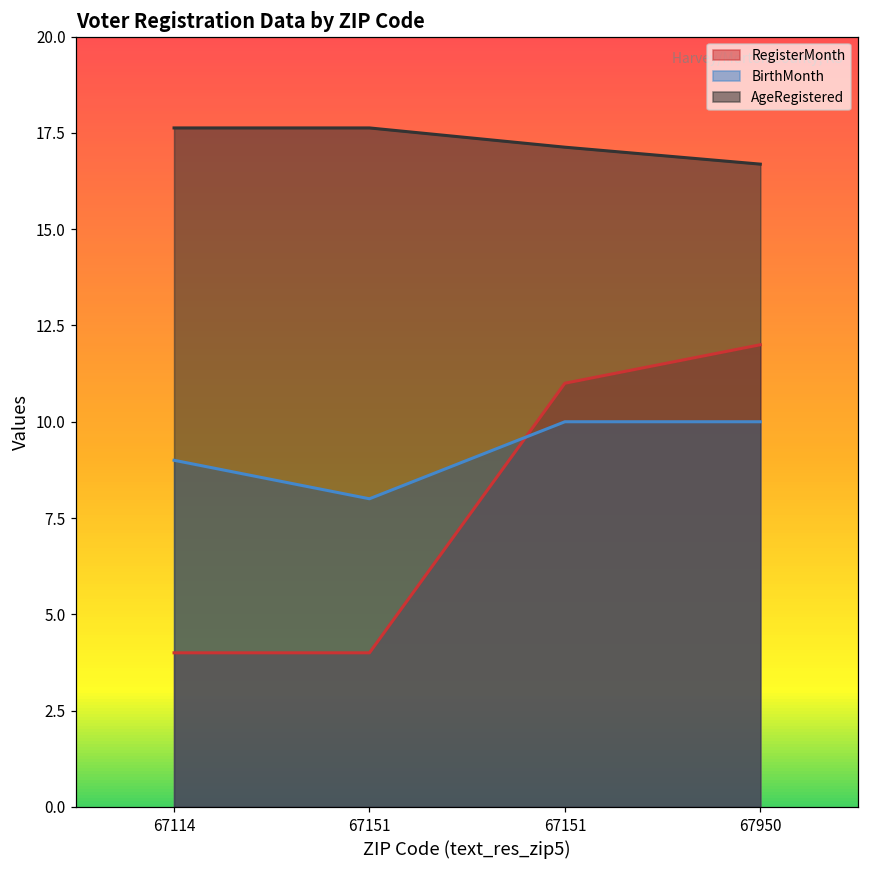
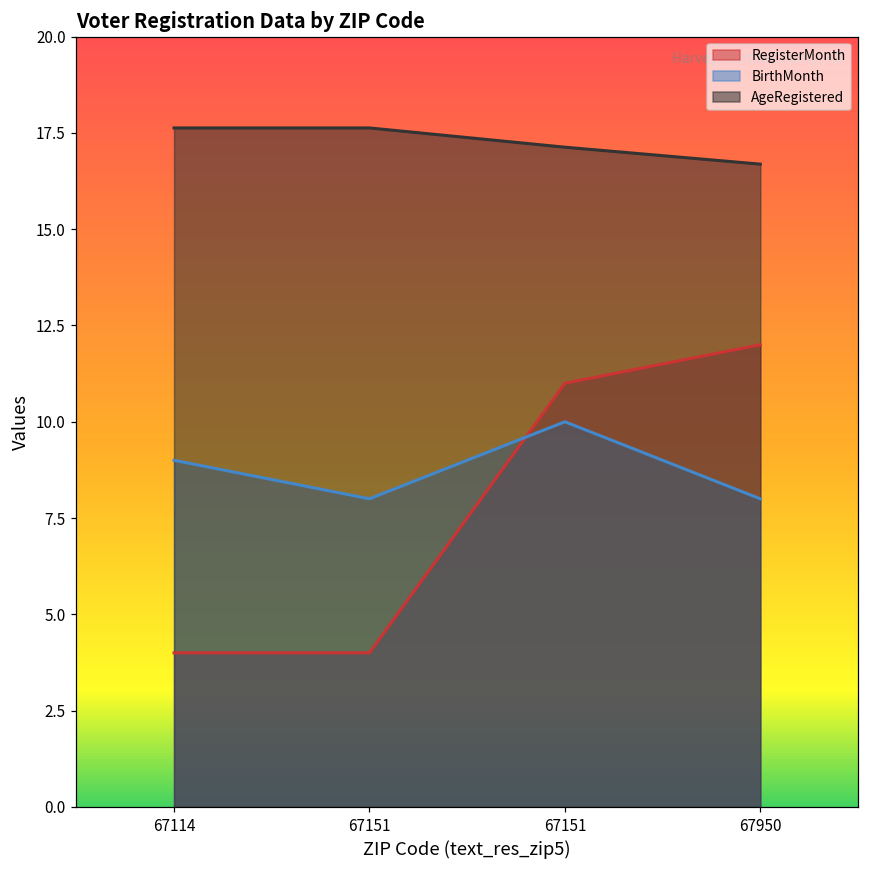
  {
    "RegisterMonth": {
      "67114": 4,
      "67950": 12
    },
    "BirthMonth": {
      "67114": 9,
-     "67950": 10
+     "67950": 8
    },
    "AgeRegistered": {
      "67114": 17.6,
      "67950": 16.7
    }
  }
